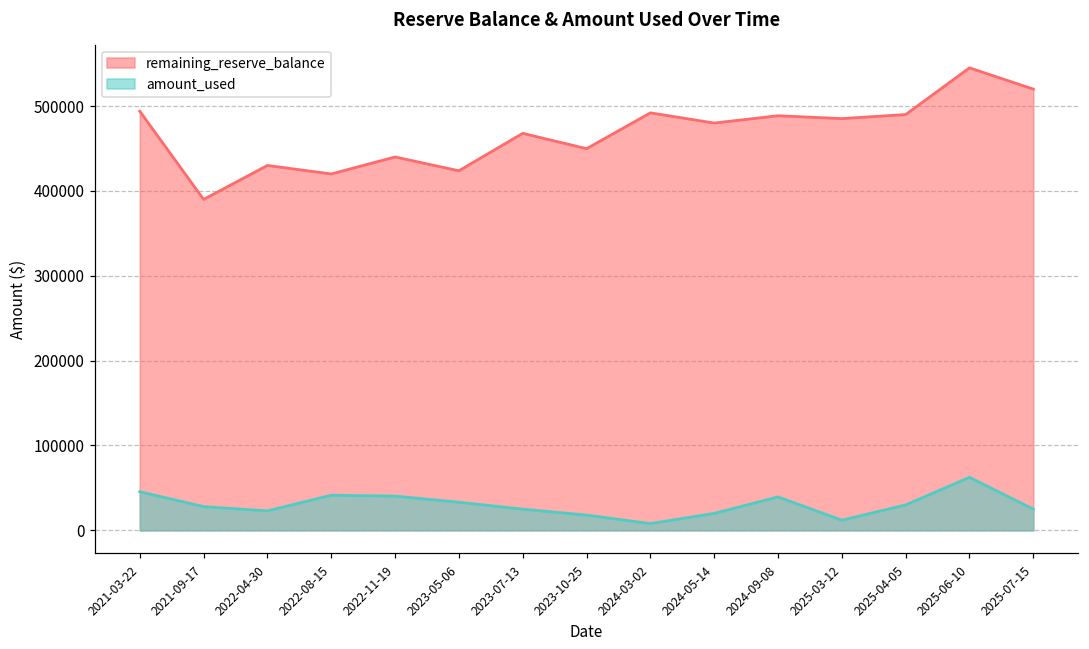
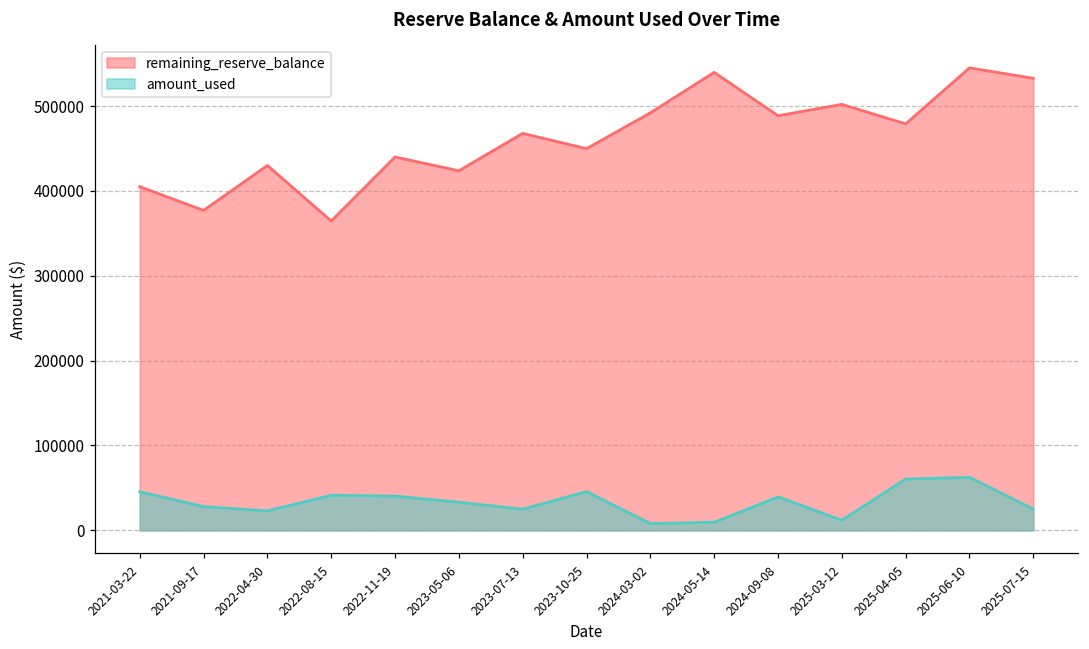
  {
    "remaining_reserve_balance": {
-     "2021-03-22": 490000,
-     "2021-09-17": 390000,
+     "2021-03-22": 410000,
+     "2021-09-17": 380000,
      "2022-04-30": 430000,
-     "2022-08-15": 420000,
+     "2022-08-15": 360000,
      "2022-11-19": 440000,
      "2023-05-06": 420000,
      "2023-07-13": 470000,
      "2023-10-25": 450000,
      "2024-03-02": 490000,
-     "2024-05-14": 480000,
+     "2024-05-14": 540000,
      "2024-09-08": 490000,
-     "2025-03-12": 490000,
-     "2025-04-05": 490000,
+     "2025-03-12": 500000,
+     "2025-04-05": 480000,
      "2025-06-10": 550000,
-     "2025-07-15": 520000
+     "2025-07-15": 530000
    },
    "amount_used": {
      "2021-03-22": 50000,
      "2021-09-17": 30000,
      "2022-04-30": 20000,
      "2022-08-15": 40000,
      "2022-11-19": 40000,
      "2023-05-06": 30000,
      "2023-07-13": 30000,
-     "2023-10-25": 20000,
+     "2023-10-25": 50000,
      "2024-03-02": 10000,
-     "2024-05-14": 20000,
+     "2024-05-14": 10000,
      "2024-09-08": 40000,
      "2025-03-12": 10000,
-     "2025-04-05": 30000,
+     "2025-04-05": 60000,
      "2025-06-10": 60000,
      "2025-07-15": 30000
    }
  }
